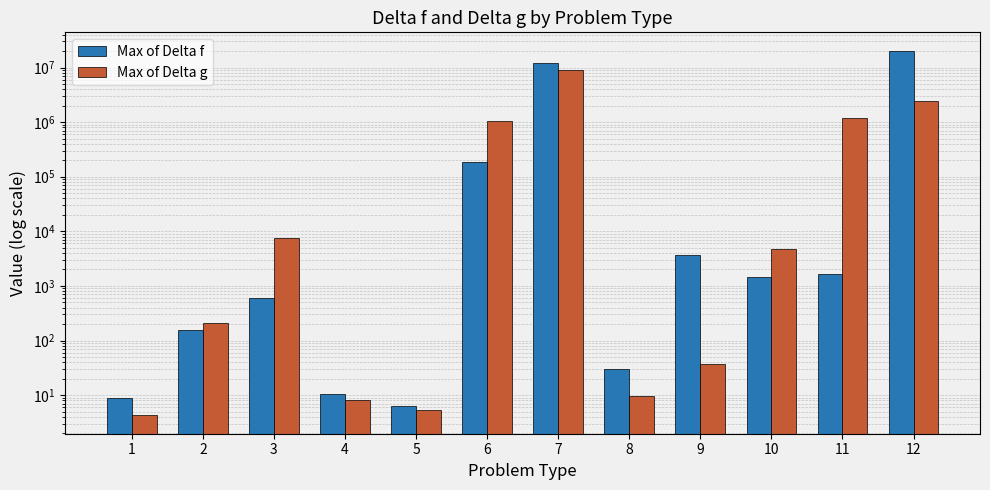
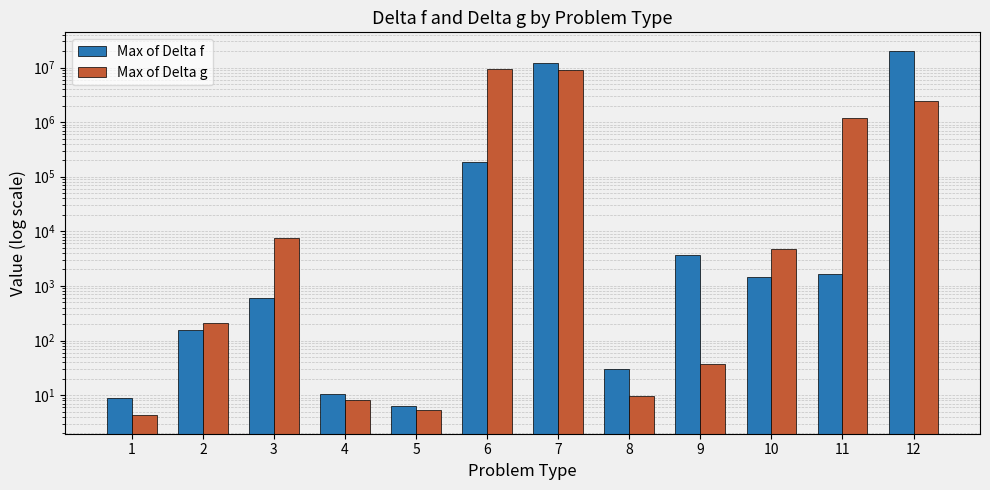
  {
    "Max of Delta f": {
      "1": 9,
      "2": 160,
      "3": 600,
      "4": 11,
      "5": 6,
      "6": 180000,
      "7": 12000000,
      "8": 30,
      "9": 4000,
      "10": 1400,
      "11": 1600,
      "12": 20000000
    },
    "Max of Delta g": {
      "1": 4,
      "2": 210,
      "3": 7000,
      "4": 8,
      "5": 5,
-     "6": 1100000,
+     "6": 10000000,
      "7": 9000000,
      "8": 10,
      "9": 40,
      "10": 5000,
      "11": 1200000,
      "12": 2000000
    }
  }
